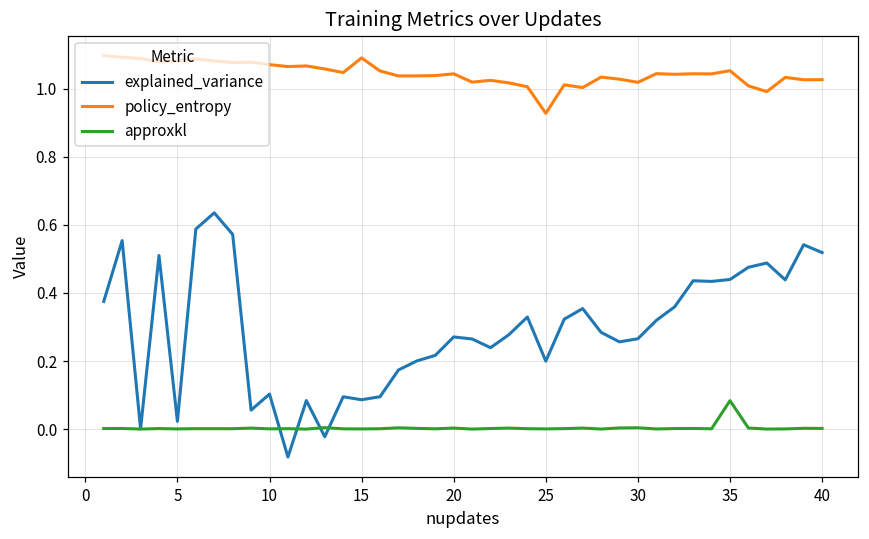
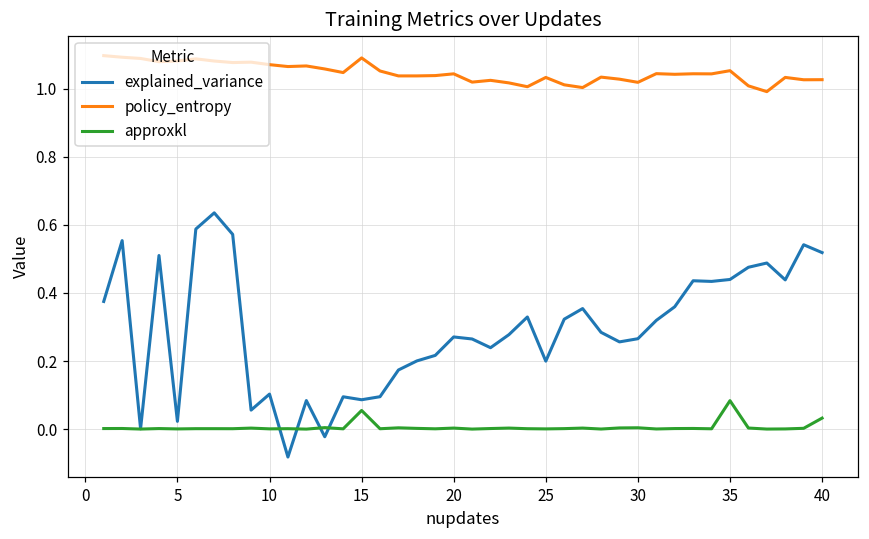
  {
    "explained_variance": {
      "5": 0.02,
      "10": 0.10,
      "15": 0.09,
      "20": 0.27,
      "25": 0.20,
      "30": 0.27,
      "35": 0.44,
      "40": 0.52
    },
    "policy_entropy": {
      "15": 1.09,
      "20": 1.04,
-     "25": 0.93,
+     "25": 1.03,
      "30": 1.02,
      "35": 1.05,
      "40": 1.03
    },
    "approxkl": {
      "5": 0.00,
      "10": 0.00,
-     "15": 0.00,
+     "15": 0.05,
      "20": 0.00,
      "25": 0.00,
      "30": 0.00,
      "35": 0.08,
-     "40": 0.00
+     "40": 0.03
    }
  }
